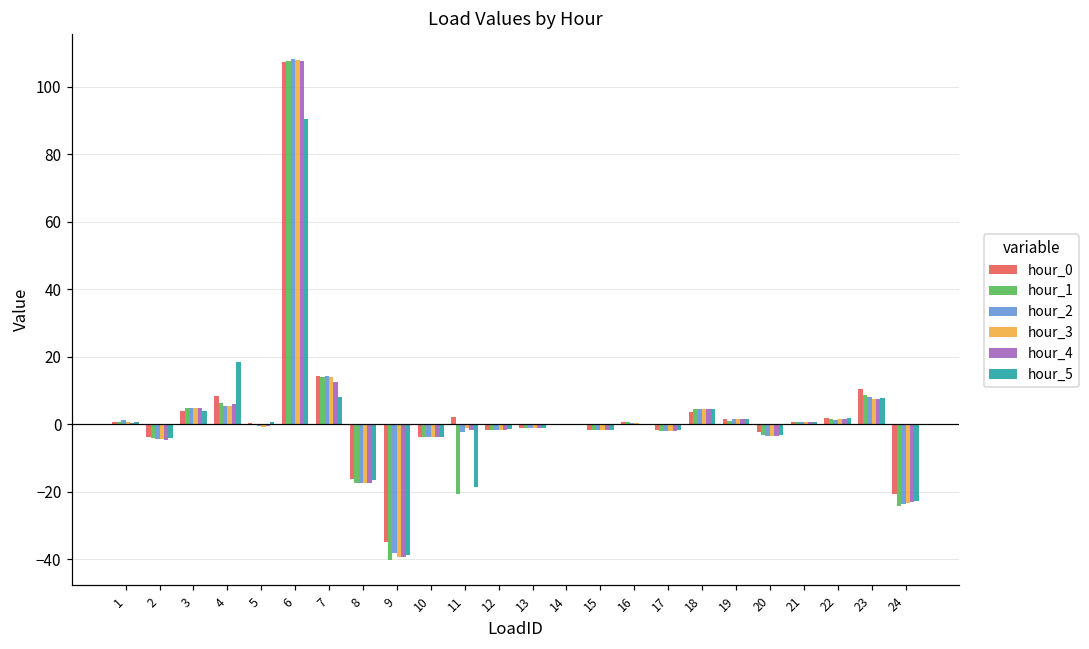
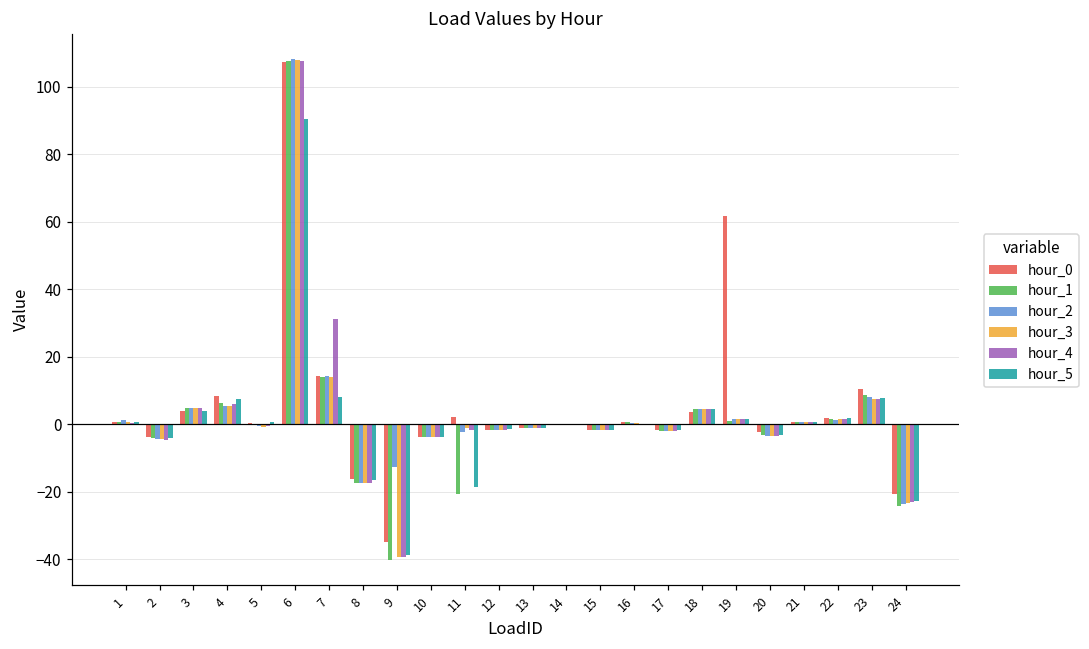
  {
    "hour_0": {
      "2": -4,
      "3": 4,
      "4": 8,
      "6": 107,
      "7": 14,
      "8": -16,
      "9": -35,
      "10": -4,
      "11": 2,
      "12": -2,
      "13": -1,
      "15": -2,
      "16": 1,
      "17": -2,
      "18": 4,
-     "19": 2,
+     "19": 62,
      "20": -2,
      "21": 1,
      "22": 2,
      "23": 10,
      "24": -21
    },
    "hour_1": {
      "2": -4,
      "3": 5,
      "4": 6,
      "6": 108,
      "7": 14,
      "8": -17,
      "9": -40,
      "10": -4,
      "11": -21,
      "12": -2,
      "13": -1,
      "15": -2,
      "17": -2,
      "18": 5,
      "19": 1,
      "20": -3,
      "21": 1,
      "22": 2,
      "23": 9,
      "24": -24
    },
    "hour_2": {
      "1": 1,
      "2": -4,
      "3": 5,
      "4": 5,
      "6": 108,
      "7": 14,
      "8": -17,
-     "9": -38,
+     "9": -13,
      "10": -4,
      "11": -2,
      "12": -2,
      "13": -1,
      "15": -2,
      "17": -2,
      "18": 5,
      "19": 2,
      "20": -3,
      "21": 1,
      "22": 1,
      "23": 8,
      "24": -24
    },
    "hour_3": {
      "2": -4,
      "3": 5,
      "4": 5,
      "6": 108,
      "7": 14,
      "8": -17,
      "9": -39,
      "10": -4,
      "11": -1,
      "12": -2,
      "13": -1,
      "15": -2,
      "17": -2,
      "18": 5,
      "19": 2,
      "20": -3,
      "21": 1,
      "22": 2,
      "23": 7,
      "24": -23
    },
    "hour_4": {
      "2": -5,
      "3": 5,
      "4": 6,
      "6": 108,
-     "7": 12,
+     "7": 31,
      "8": -17,
      "9": -39,
      "10": -4,
      "11": -2,
      "12": -2,
      "13": -1,
      "15": -2,
      "17": -2,
      "18": 5,
      "19": 2,
      "20": -3,
      "21": 1,
      "22": 2,
      "23": 8,
      "24": -23
    },
    "hour_5": {
      "2": -4,
      "3": 4,
-     "4": 19,
+     "4": 8,
      "6": 91,
      "7": 8,
      "8": -17,
      "9": -39,
      "10": -4,
      "11": -18,
      "12": -1,
      "13": -1,
      "15": -2,
      "17": -2,
      "18": 5,
      "19": 2,
      "20": -3,
      "21": 1,
      "22": 2,
      "23": 8,
      "24": -23
    }
  }
